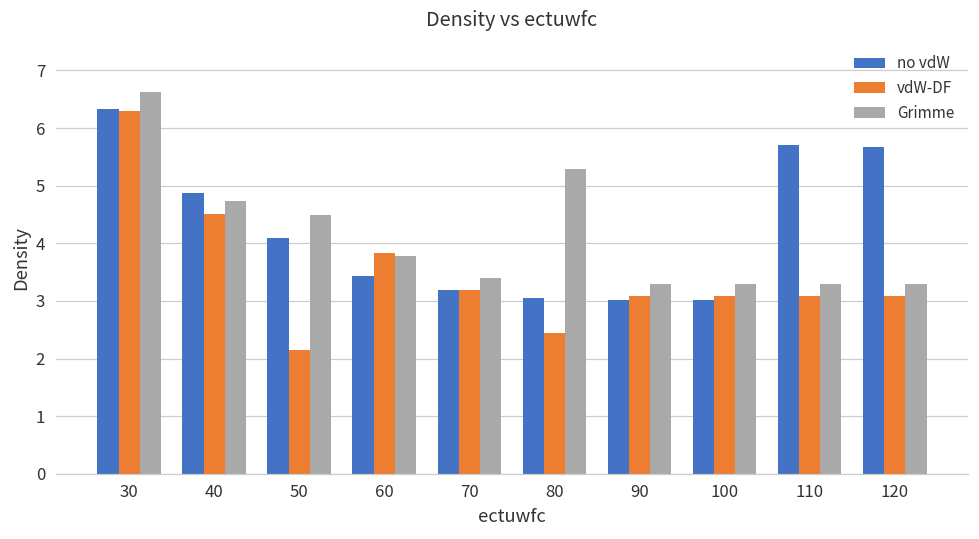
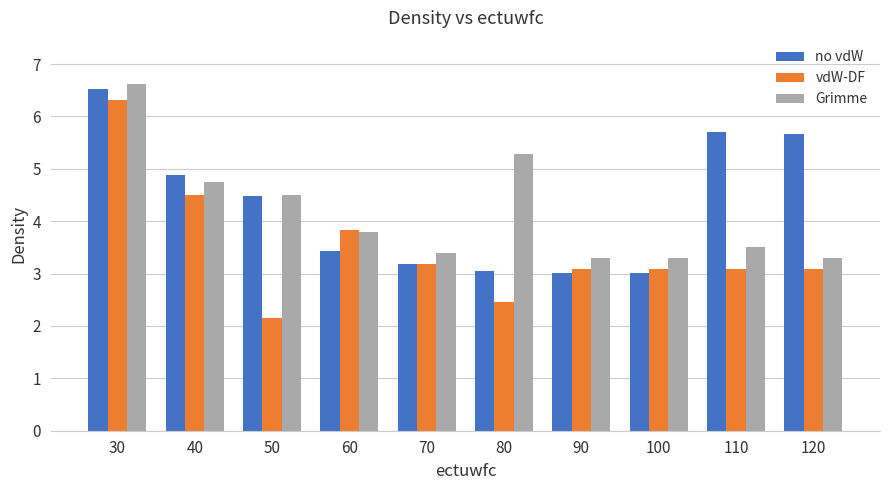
  {
    "no vdW": {
-     "30": 6.3,
+     "30": 6.5,
      "40": 4.9,
-     "50": 4.1,
+     "50": 4.5,
      "60": 3.4,
      "70": 3.2,
      "80": 3.1,
      "90": 3.0,
      "100": 3.0,
      "110": 5.7,
      "120": 5.7
    },
    "vdW-DF": {
      "30": 6.3,
      "40": 4.5,
      "50": 2.2,
      "60": 3.8,
      "70": 3.2,
      "80": 2.4,
      "90": 3.1,
      "100": 3.1,
      "110": 3.1,
      "120": 3.1
    },
    "Grimme": {
      "30": 6.6,
      "40": 4.7,
      "50": 4.5,
      "60": 3.8,
      "70": 3.4,
      "80": 5.3,
      "90": 3.3,
      "100": 3.3,
-     "110": 3.3,
+     "110": 3.5,
      "120": 3.3
    }
  }
